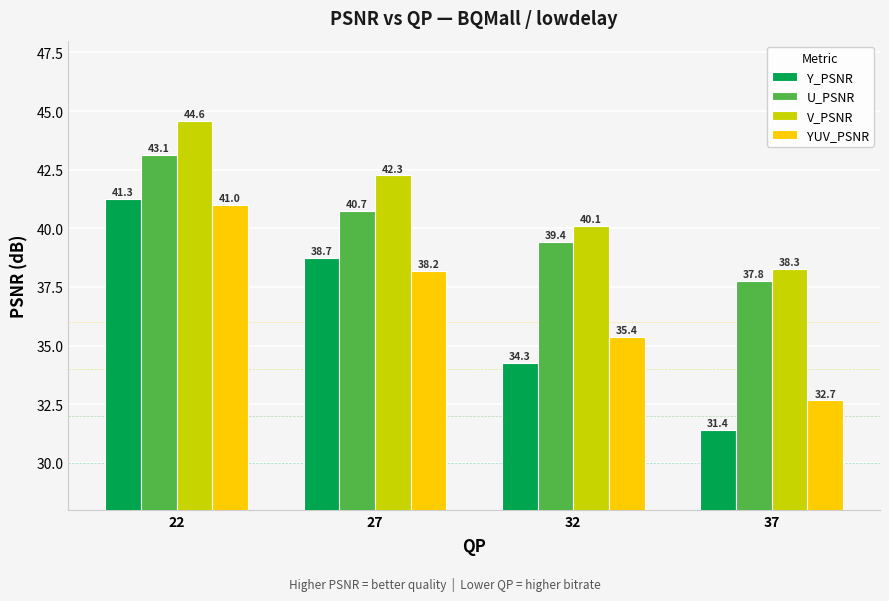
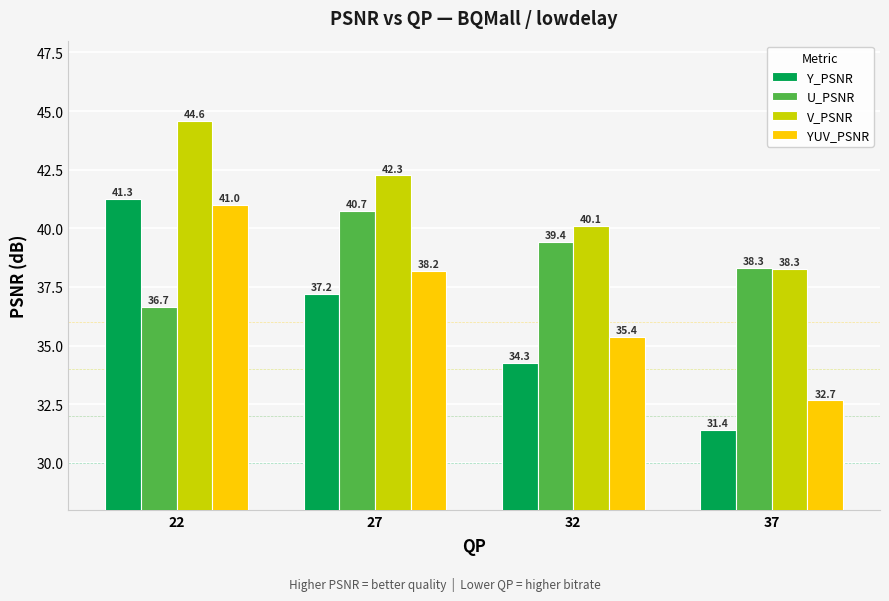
  {
    "Y_PSNR": {
      "22": 41.3,
-     "27": 38.7,
+     "27": 37.2,
      "32": 34.3,
      "37": 31.4
    },
    "U_PSNR": {
-     "22": 43.1,
+     "22": 36.7,
      "27": 40.7,
      "32": 39.4,
-     "37": 37.8
+     "37": 38.3
    }
  }
